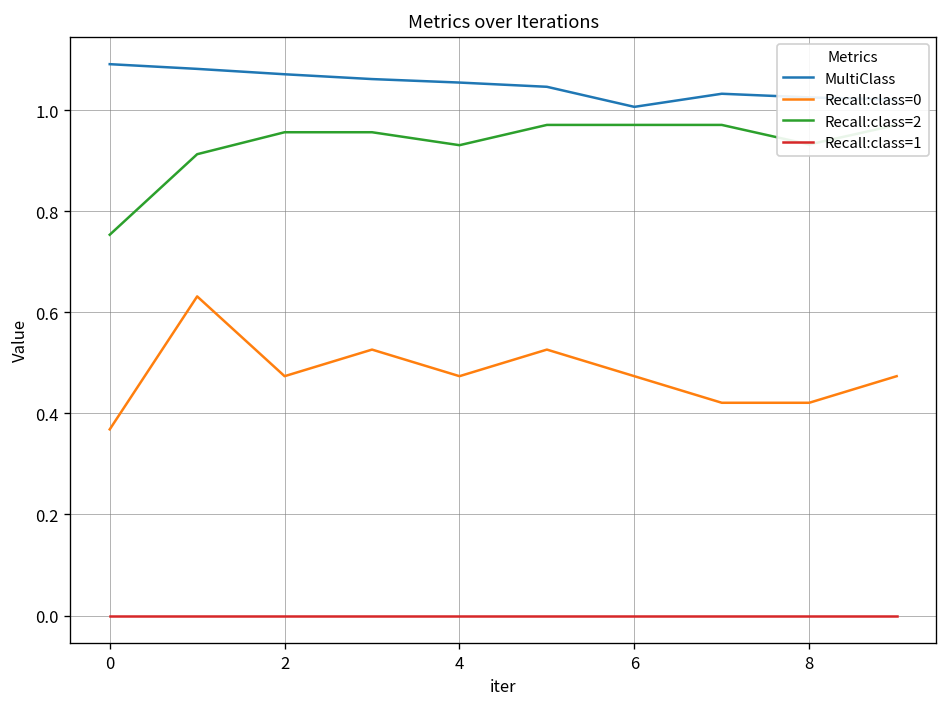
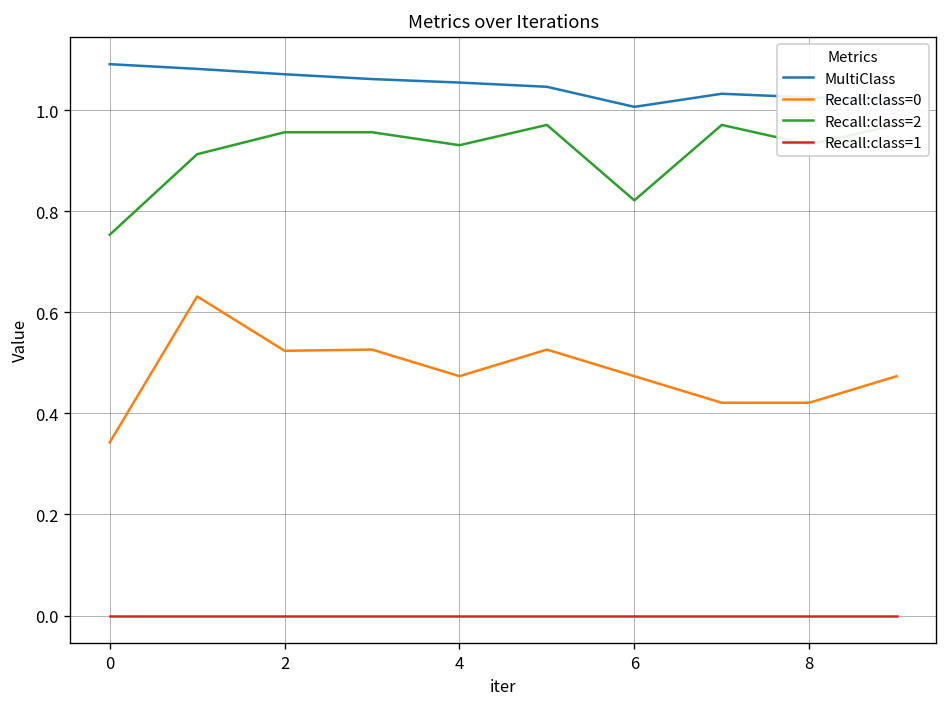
  {
    "MultiClass": {
      "0": 1.09,
      "2": 1.07,
      "4": 1.05,
      "6": 1.01
    },
    "Recall:class=0": {
-     "0": 0.37,
-     "2": 0.47,
+     "0": 0.34,
+     "2": 0.52,
      "4": 0.47,
      "6": 0.47,
      "8": 0.42
    },
    "Recall:class=2": {
      "0": 0.75,
      "2": 0.96,
      "4": 0.93,
-     "6": 0.97
+     "6": 0.82
    },
    "Recall:class=1": {
      "0": 0.00,
      "2": 0.00,
      "4": 0.00,
      "6": 0.00,
      "8": 0.00
    }
  }
